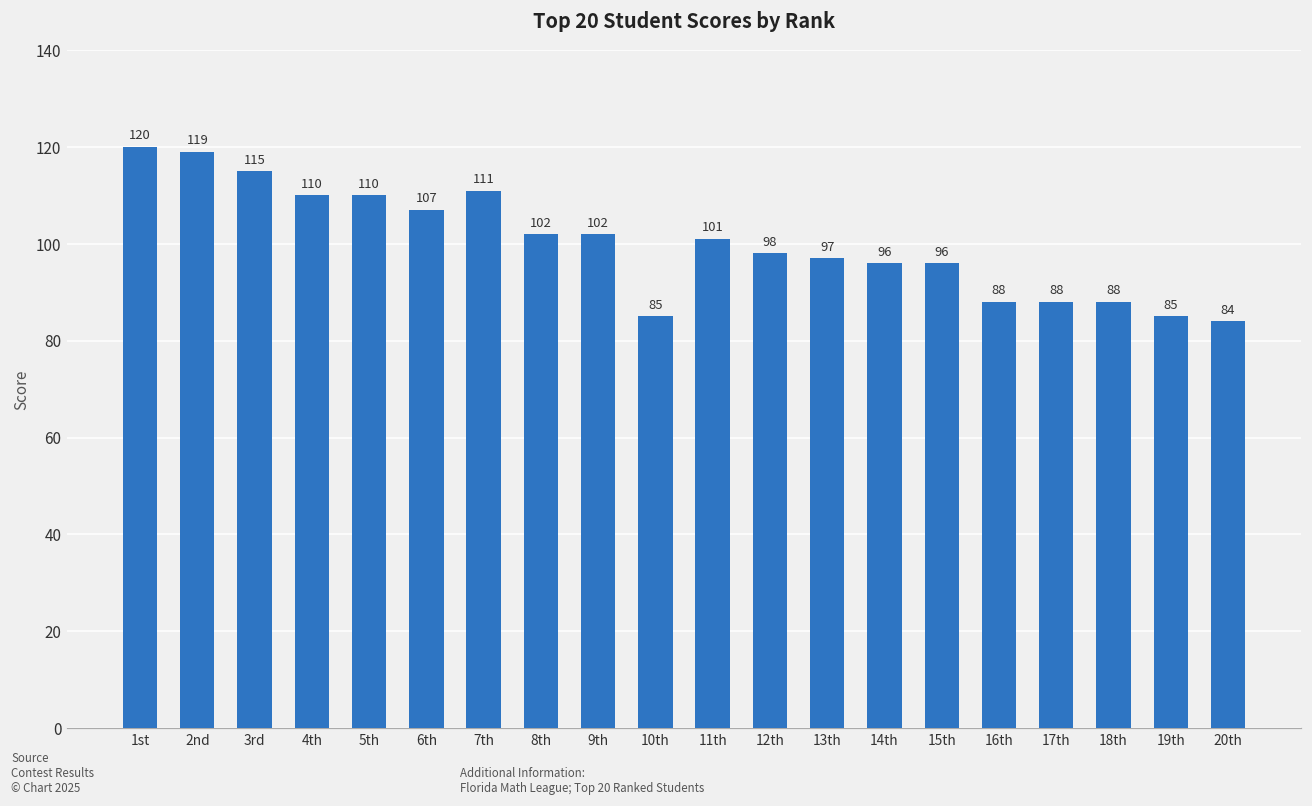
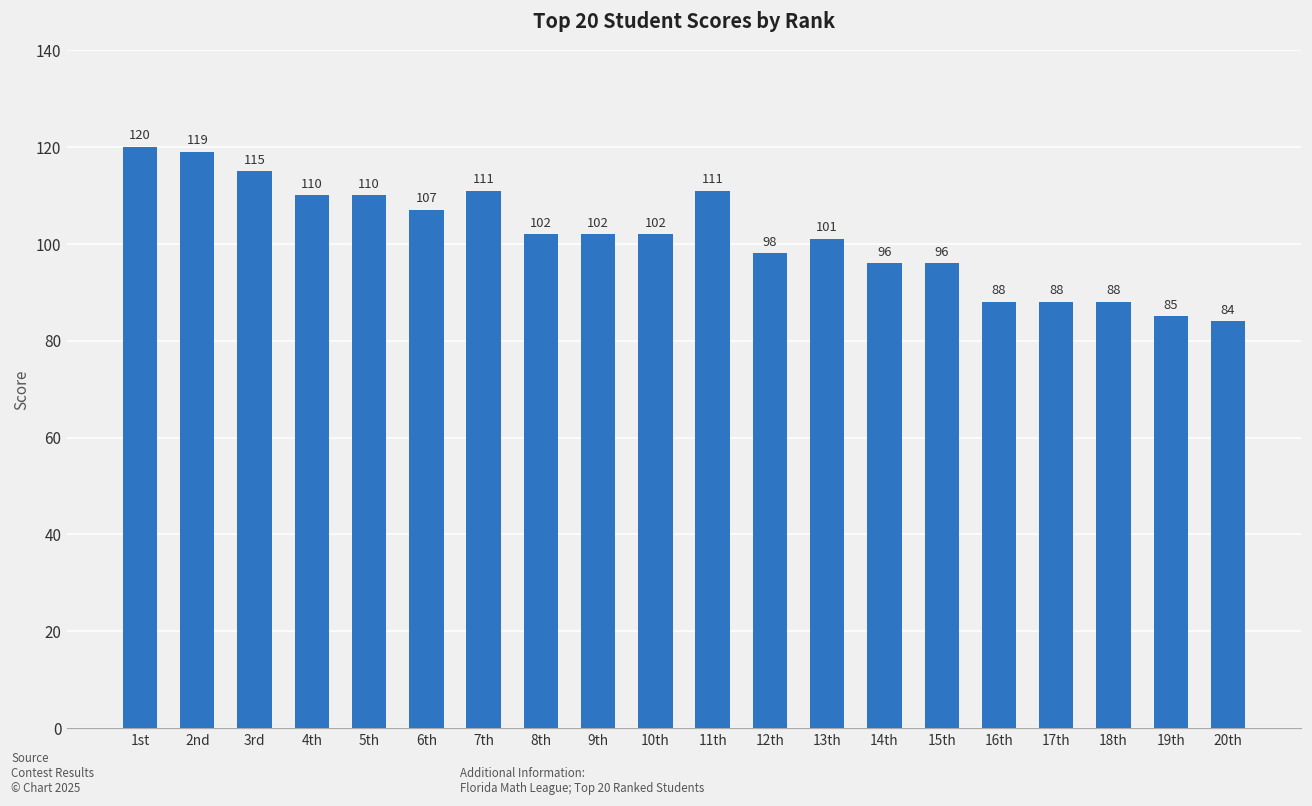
  {
    "1st": 120,
    "2nd": 119,
    "3rd": 115,
    "4th": 110,
    "5th": 110,
    "6th": 107,
    "7th": 111,
    "8th": 102,
    "9th": 102,
-   "10th": 85,
-   "11th": 101,
+   "10th": 102,
+   "11th": 111,
    "12th": 98,
-   "13th": 97,
+   "13th": 101,
    "14th": 96,
    "15th": 96,
    "16th": 88,
    "17th": 88,
    "18th": 88,
    "19th": 85,
    "20th": 84
  }
